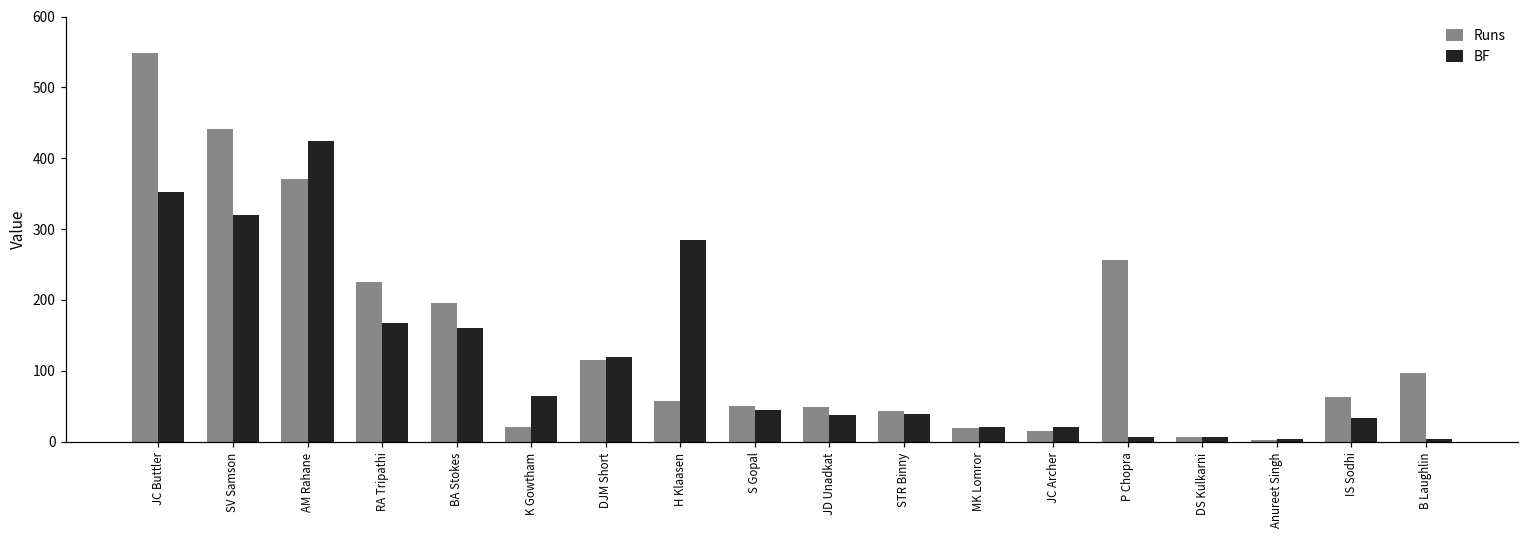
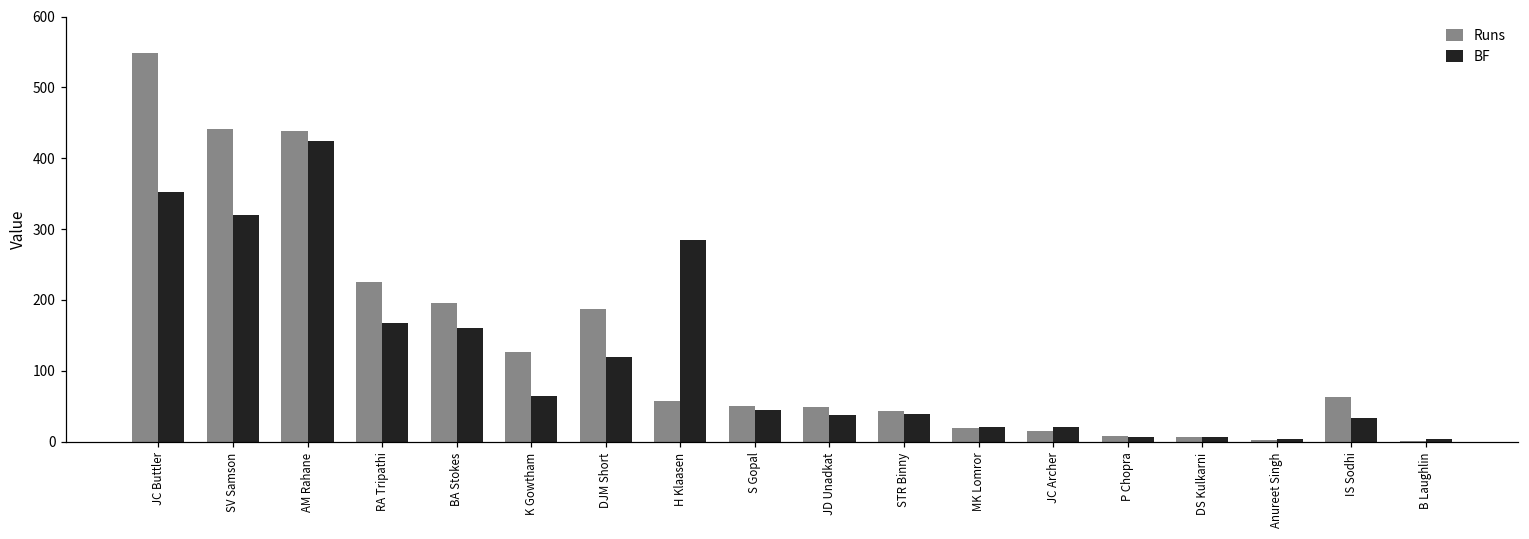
  {
    "Runs": {
      "JC Buttler": 550,
      "SV Samson": 440,
-     "AM Rahane": 370,
+     "AM Rahane": 440,
      "RA Tripathi": 230,
      "BA Stokes": 200,
-     "K Gowtham": 20,
-     "DJM Short": 120,
+     "K Gowtham": 130,
+     "DJM Short": 190,
      "H Klaasen": 60,
      "S Gopal": 50,
      "JD Unadkat": 50,
      "STR Binny": 40,
      "MK Lomror": 20,
      "JC Archer": 20,
-     "P Chopra": 260,
+     "P Chopra": 10,
      "DS Kulkarni": 10,
      "IS Sodhi": 60,
-     "B Laughlin": 100
+     "B Laughlin": 0
    },
    "BF": {
      "JC Buttler": 350,
      "SV Samson": 320,
      "AM Rahane": 430,
      "RA Tripathi": 170,
      "BA Stokes": 160,
      "K Gowtham": 60,
      "DJM Short": 120,
      "H Klaasen": 280,
      "S Gopal": 50,
      "JD Unadkat": 40,
      "STR Binny": 40,
      "MK Lomror": 20,
      "JC Archer": 20,
      "P Chopra": 10,
      "DS Kulkarni": 10,
      "Anureet Singh": 0,
      "IS Sodhi": 30,
      "B Laughlin": 0
    }
  }
